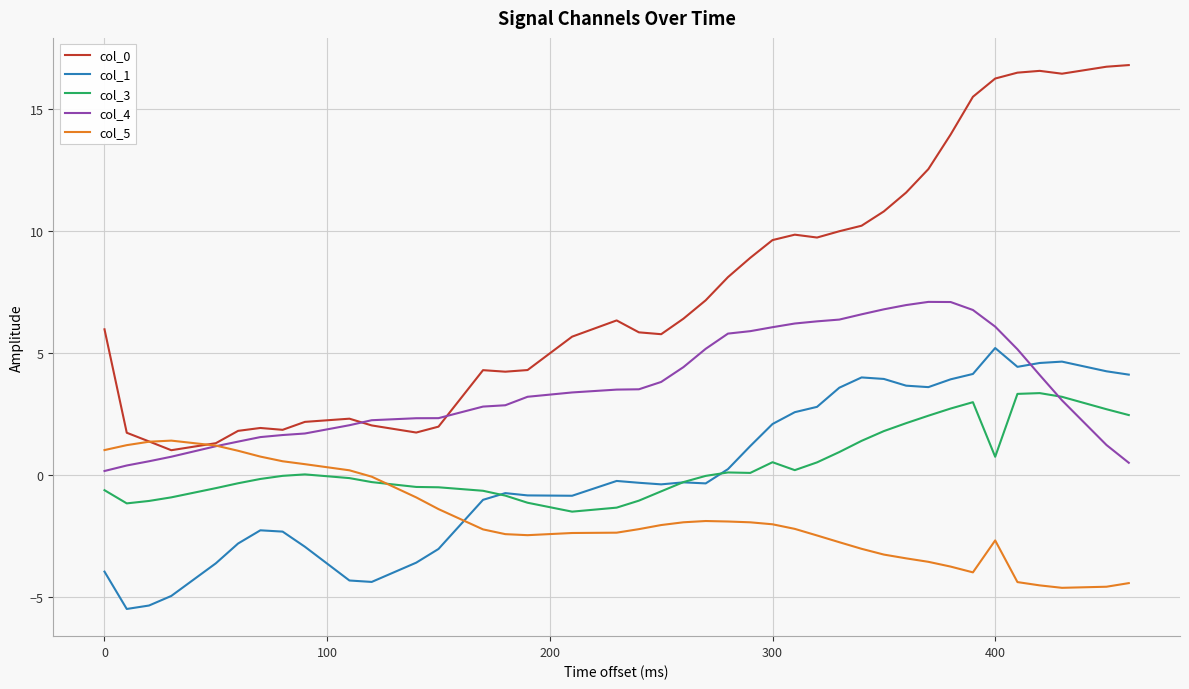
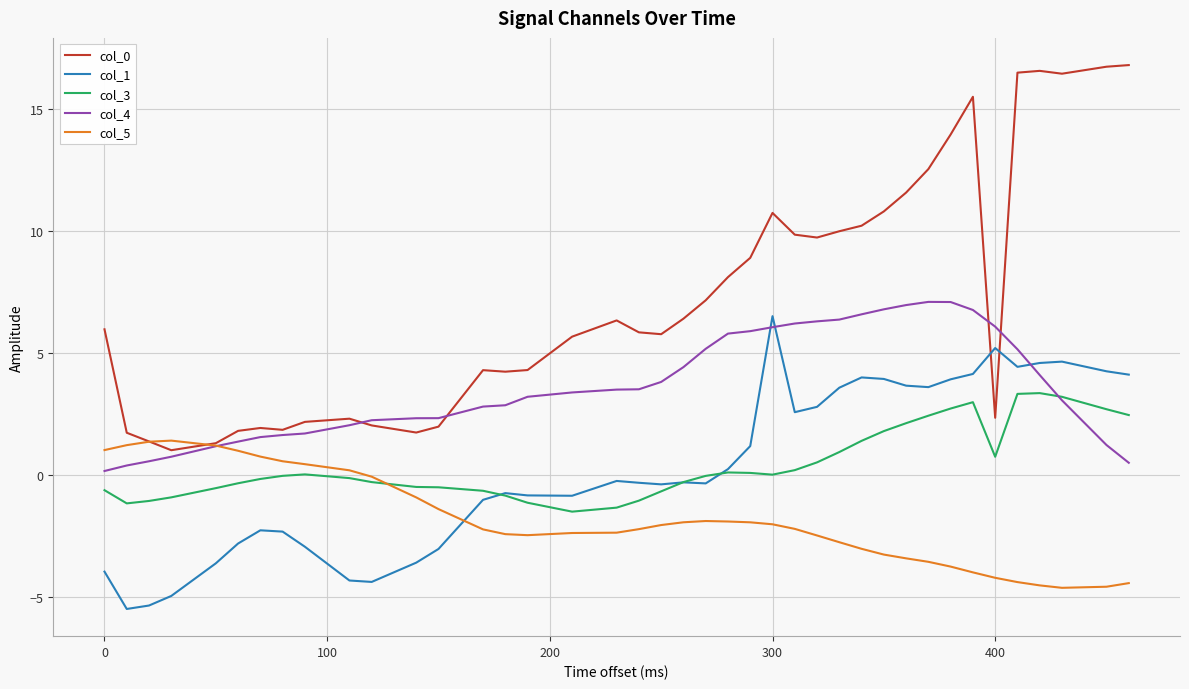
  {
    "col_0": {
      "0": 6.0,
-     "300": 9.6,
-     "400": 16.2
+     "300": 10.7,
+     "400": 2.3
    },
    "col_1": {
      "0": -4.0,
-     "300": 2.1,
+     "300": 6.5,
      "400": 5.2
    },
    "col_3": {
      "0": -0.6,
-     "300": 0.5,
+     "300": 0.0,
      "400": 0.7
    },
    "col_4": {
      "0": 0.2,
      "300": 6.0,
      "400": 6.1
    },
    "col_5": {
      "0": 1.0,
      "300": -2.0,
-     "400": -2.7
+     "400": -4.2
    }
  }
